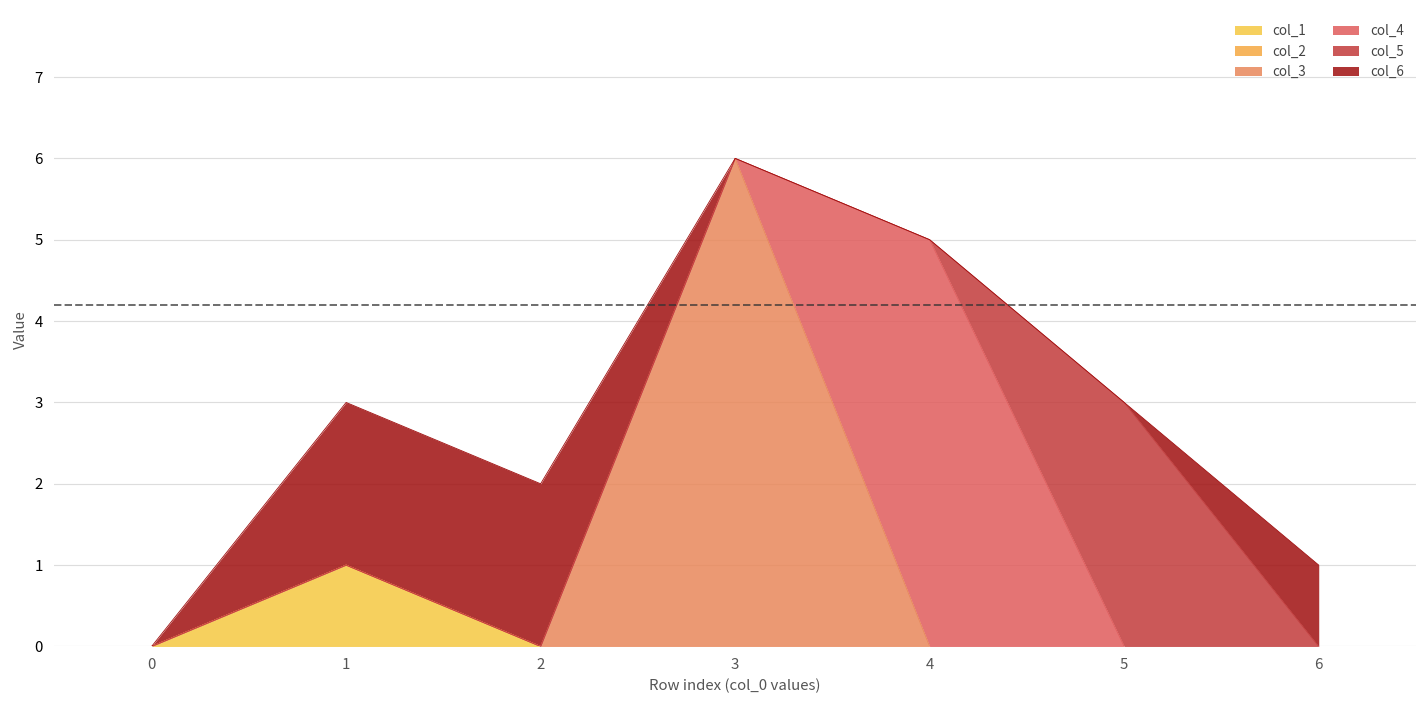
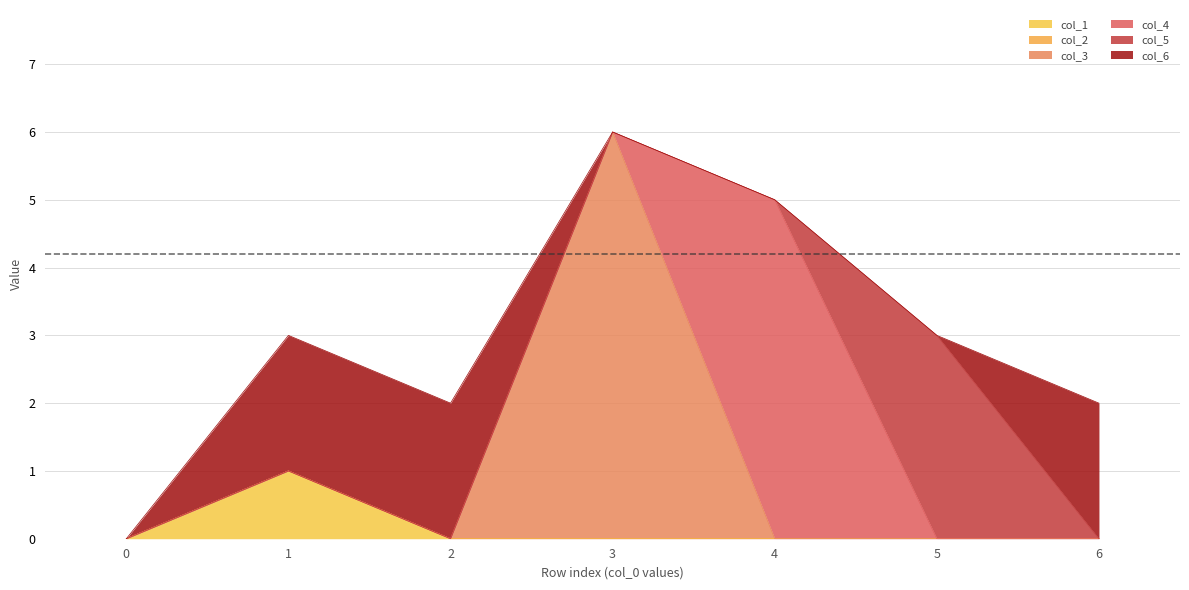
  {
    "col_6": {
      "1": 3,
      "2": 2,
-     "6": 1
+     "6": 2
    }
  }
